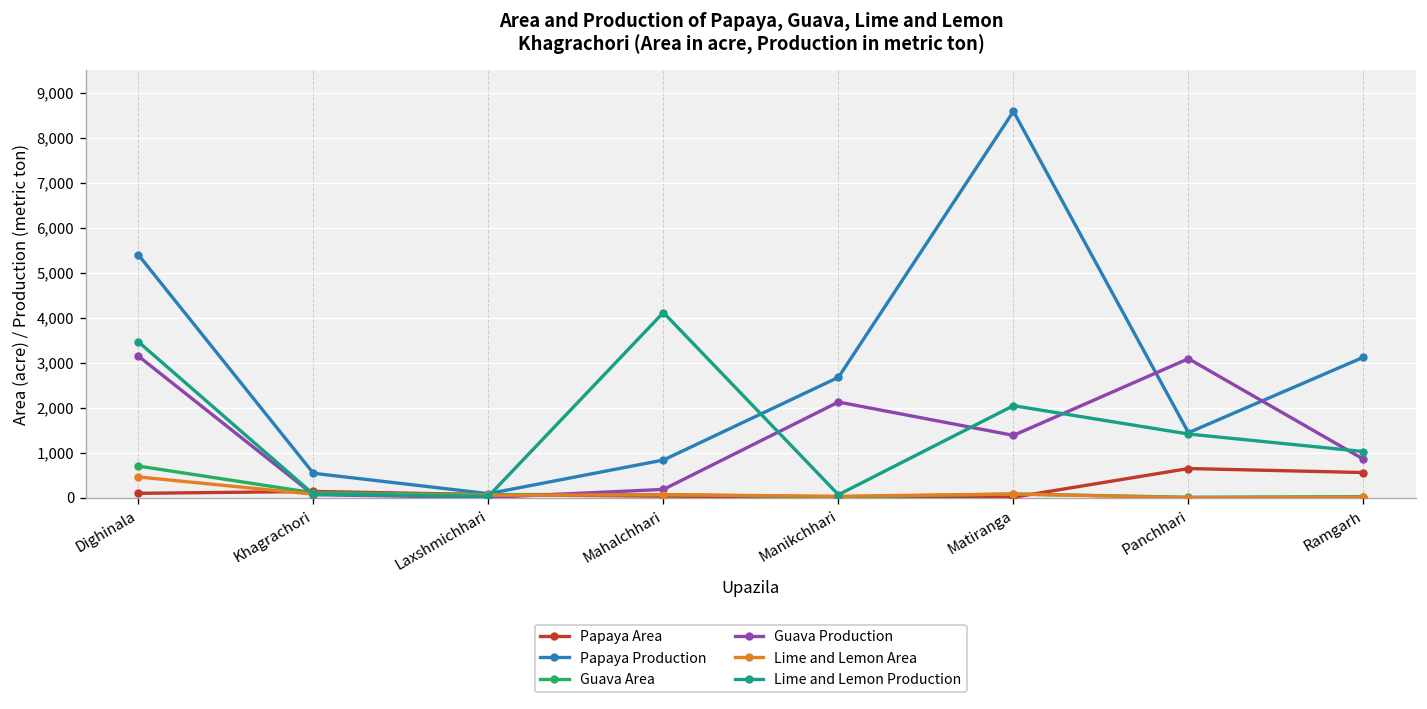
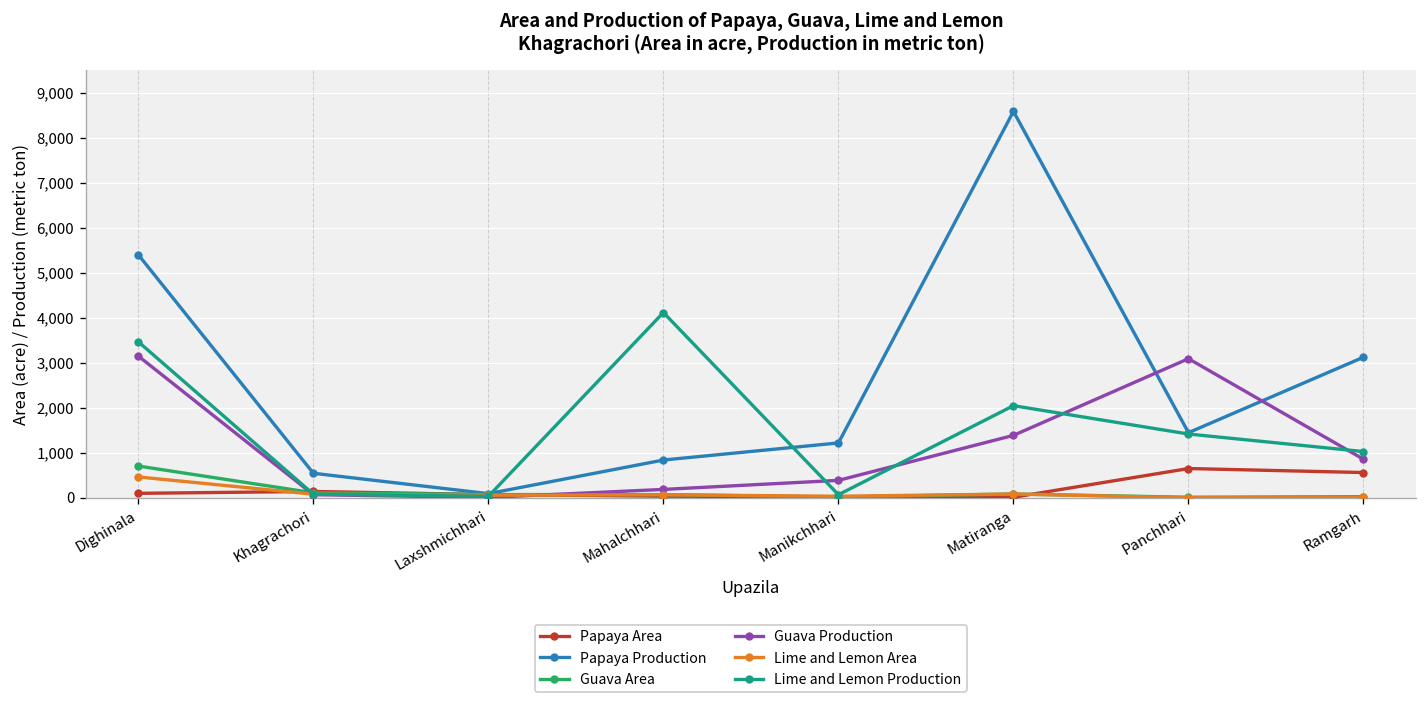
  {
    "Papaya Area": {
      "Dighinala": "100",
      "Matiranga": "0",
      "Panchhari": "700",
      "Ramgarh": "600"
    },
    "Papaya Production": {
      "Dighinala": "5,400",
      "Khagrachori": "500",
      "Mahalchhari": "800",
-     "Manikchhari": "2,700",
+     "Manikchhari": "1,200",
      "Matiranga": "8,600",
      "Ramgarh": "3,100"
    },
    "Guava Production": {
      "Dighinala": "3,200",
      "Mahalchhari": "200",
-     "Manikchhari": "2,100",
+     "Manikchhari": "400",
      "Matiranga": "1,400",
      "Panchhari": "3,100",
      "Ramgarh": "900"
    },
    "Lime and Lemon Area": {
      "Dighinala": "500"
    }
  }
